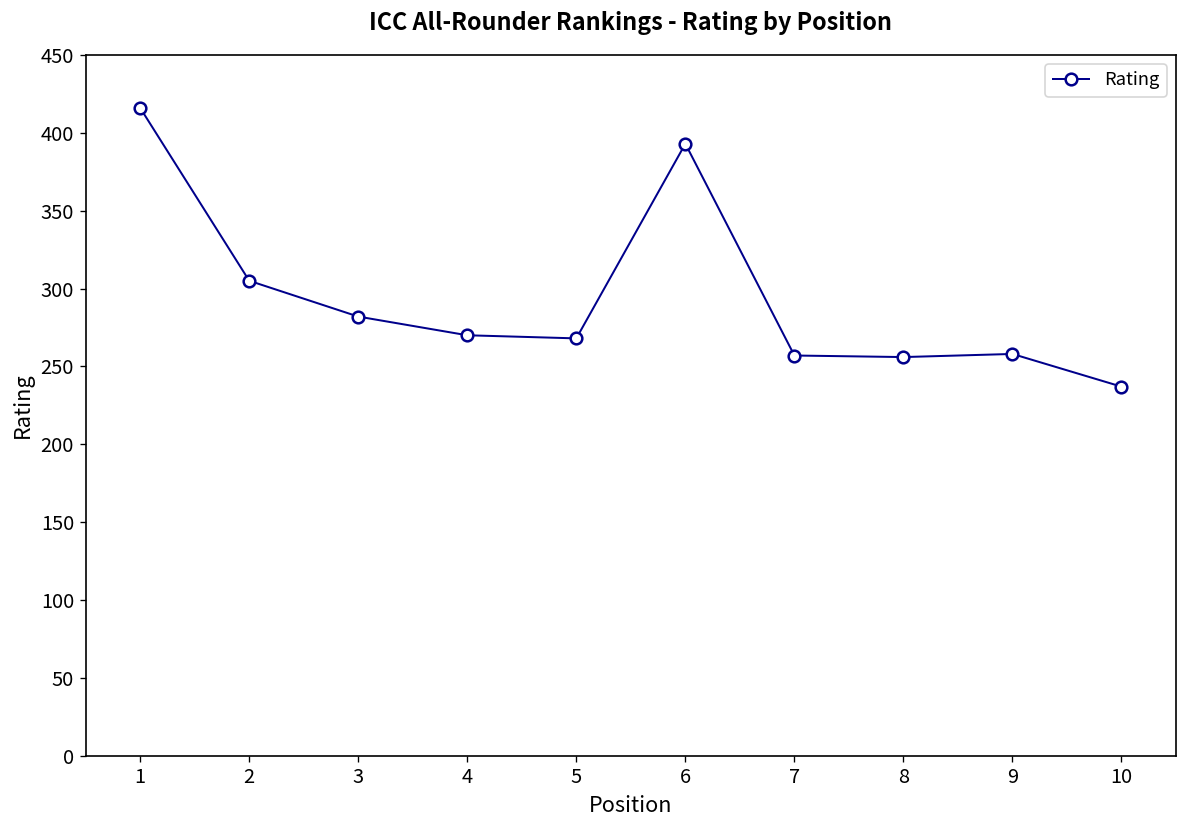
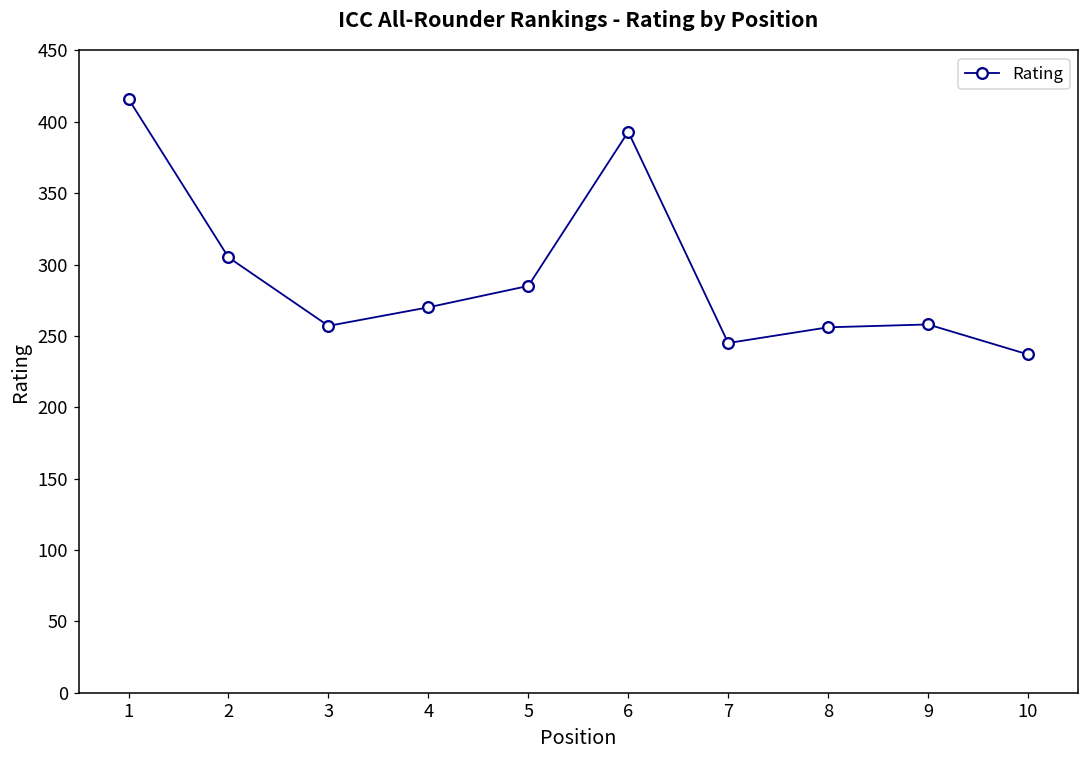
  {
    "1": 416,
    "2": 305,
-   "3": 282,
+   "3": 257,
    "4": 270,
-   "5": 268,
+   "5": 285,
    "6": 393,
-   "7": 257,
+   "7": 245,
    "8": 256,
    "9": 258,
    "10": 237
  }
